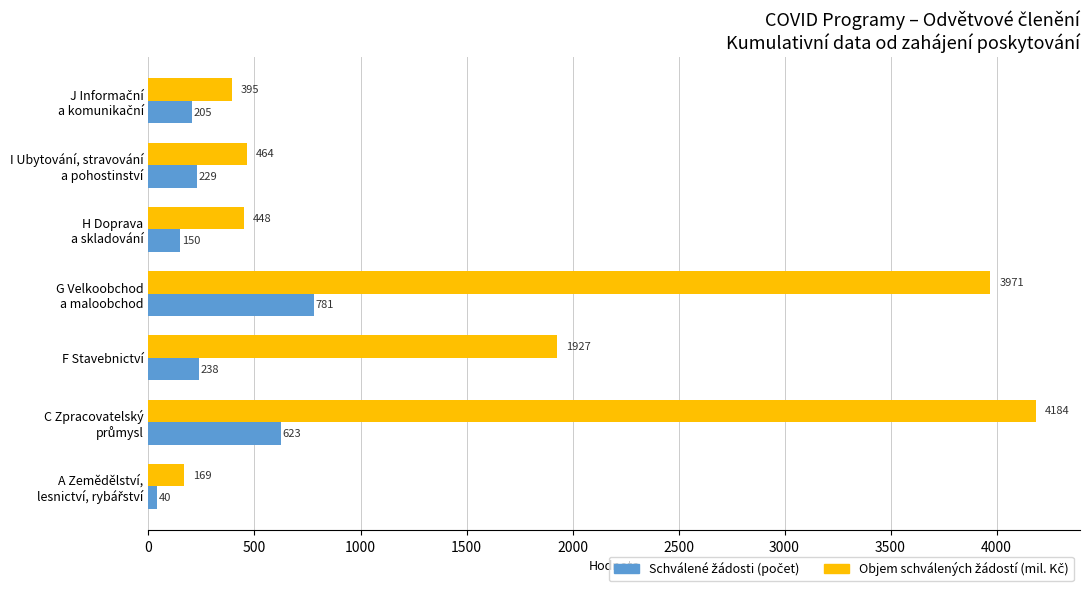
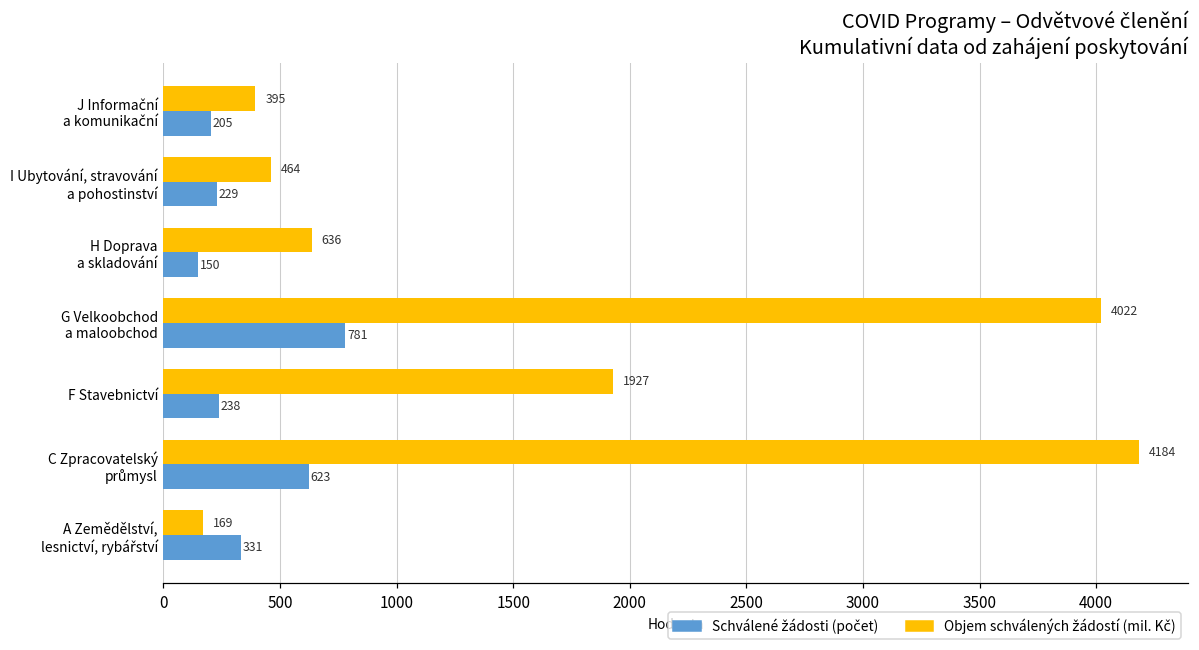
  {
    "Schválené žádosti (počet)": {
      "J Informační a komunikační": 205,
      "I Ubytování, stravování a pohostinství": 229,
      "H Doprava a skladování": 150,
      "G Velkoobchod a maloobchod": 781,
      "F Stavebnictví": 238,
      "C Zpracovatelský průmysl": 623,
-     "A Zemědělství, lesnictví, rybářství": 40
+     "A Zemědělství, lesnictví, rybářství": 331
    },
    "Objem schválených žádostí (mil. Kč)": {
      "J Informační a komunikační": 395,
      "I Ubytování, stravování a pohostinství": 464,
-     "H Doprava a skladování": 448,
-     "G Velkoobchod a maloobchod": 3971,
+     "H Doprava a skladování": 636,
+     "G Velkoobchod a maloobchod": 4022,
      "F Stavebnictví": 1927,
      "C Zpracovatelský průmysl": 4184,
      "A Zemědělství, lesnictví, rybářství": 169
    }
  }
